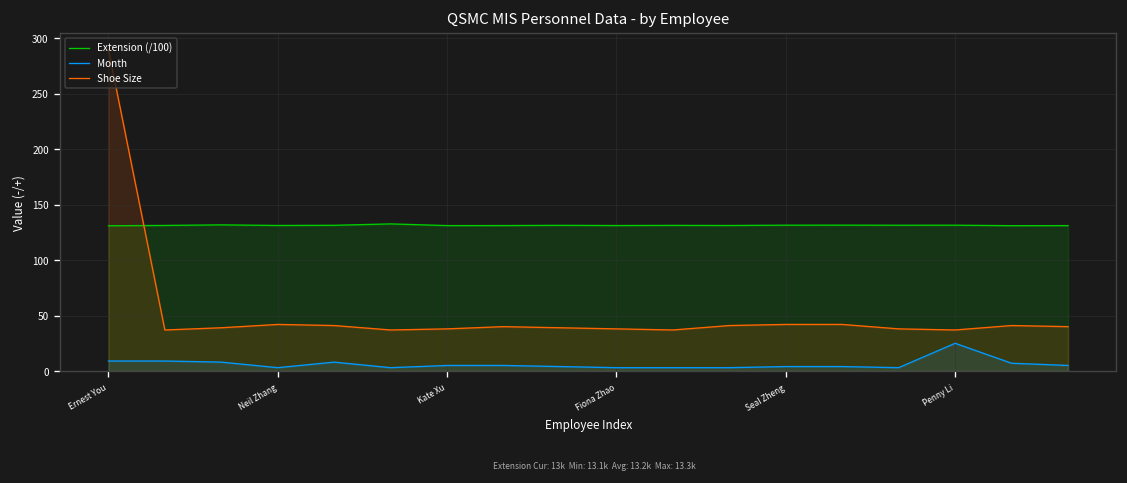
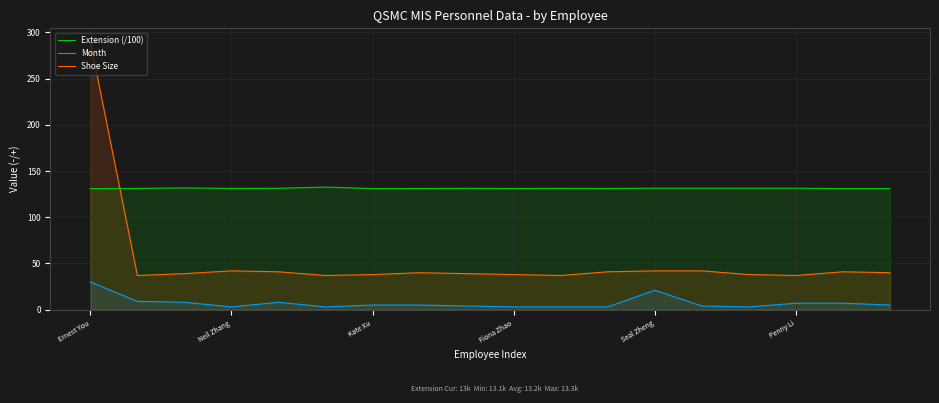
  {
    "Extension (/100)": {
      "Ernest You": 130,
      "Neil Zhang": 130,
      "Kate Xu": 130,
      "Fiona Zhao": 130,
      "Seal Zheng": 130,
      "Penny Li": 130
    },
    "Month": {
-     "Ernest You": 10,
+     "Ernest You": 30,
      "Neil Zhang": 0,
      "Kate Xu": 10,
      "Fiona Zhao": 0,
-     "Seal Zheng": 0,
-     "Penny Li": 30
+     "Seal Zheng": 20,
+     "Penny Li": 10
    },
    "Shoe Size": {
      "Neil Zhang": 40,
      "Kate Xu": 40,
      "Fiona Zhao": 40,
      "Seal Zheng": 40,
      "Penny Li": 40
    }
  }
